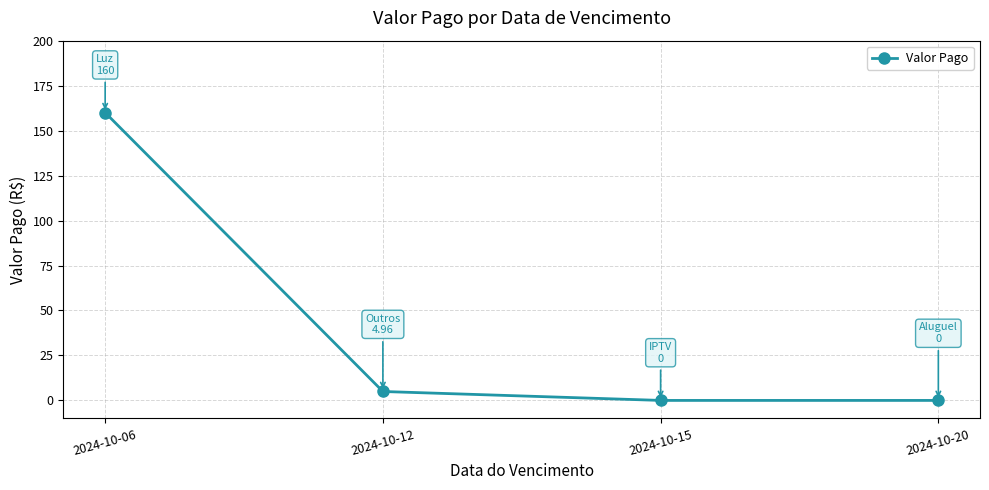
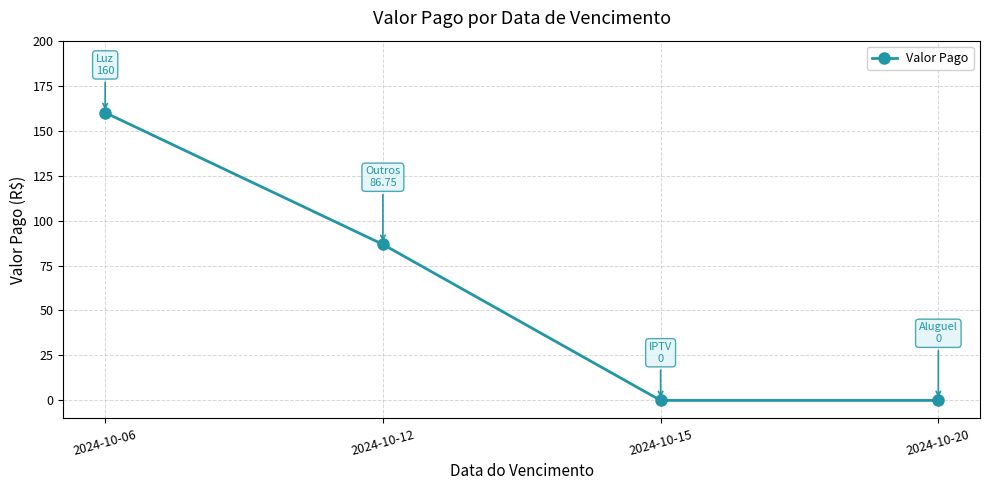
  {
-   "2024-10-12": 4.96
+   "2024-10-12": 86.75
  }
